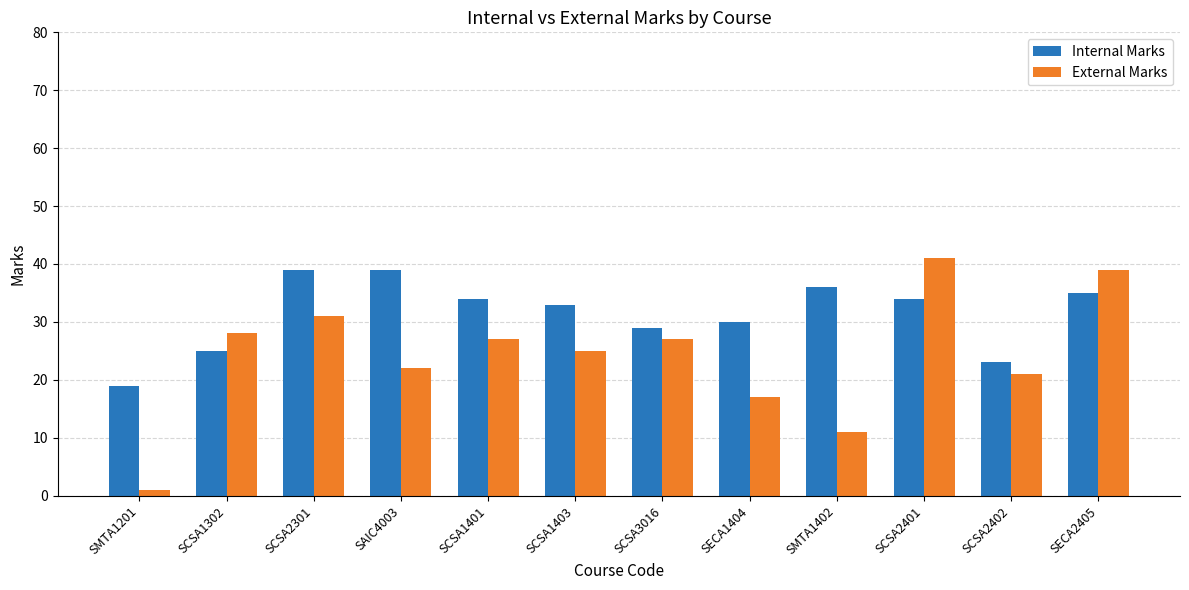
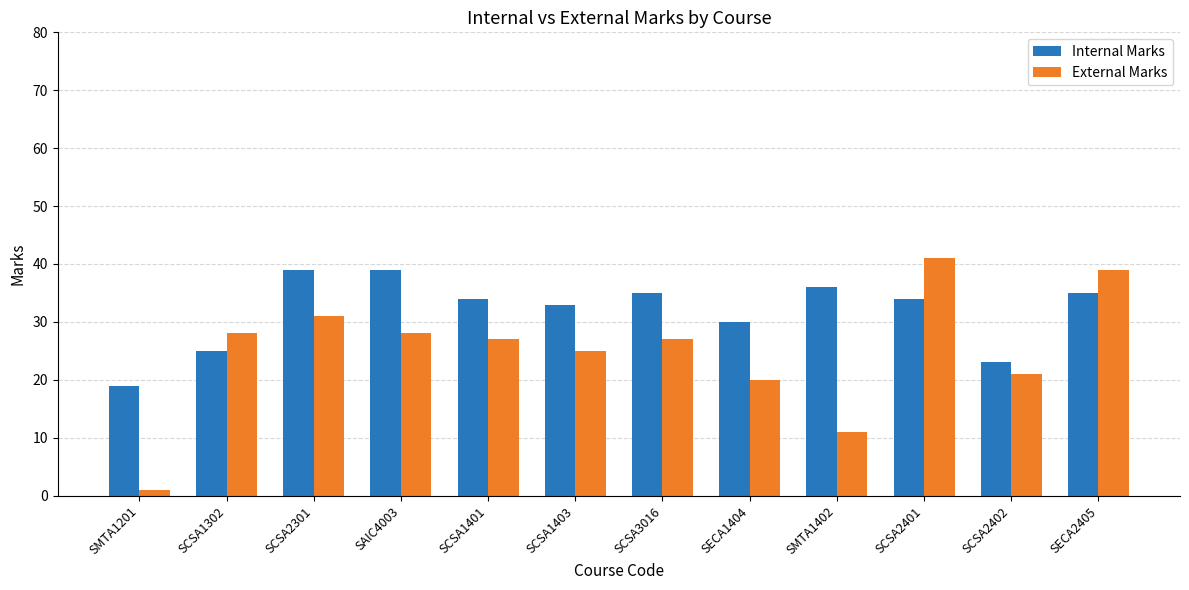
  {
    "Internal Marks": {
      "SMTA1201": 19,
      "SCSA1302": 25,
      "SCSA2301": 39,
      "SAIC4003": 39,
      "SCSA1401": 34,
      "SCSA1403": 33,
-     "SCSA3016": 29,
+     "SCSA3016": 35,
      "SECA1404": 30,
      "SMTA1402": 36,
      "SCSA2401": 34,
      "SCSA2402": 23,
      "SECA2405": 35
    },
    "External Marks": {
      "SMTA1201": 1,
      "SCSA1302": 28,
      "SCSA2301": 31,
-     "SAIC4003": 22,
+     "SAIC4003": 28,
      "SCSA1401": 27,
      "SCSA1403": 25,
      "SCSA3016": 27,
-     "SECA1404": 17,
+     "SECA1404": 20,
      "SMTA1402": 11,
      "SCSA2401": 41,
      "SCSA2402": 21,
      "SECA2405": 39
    }
  }
